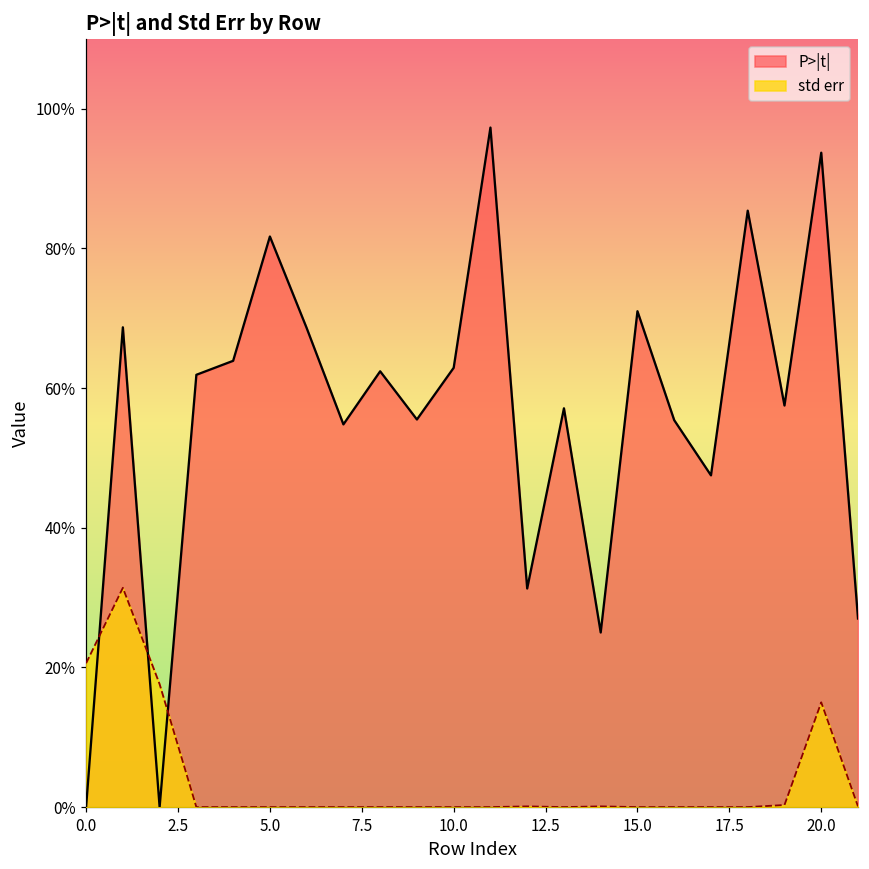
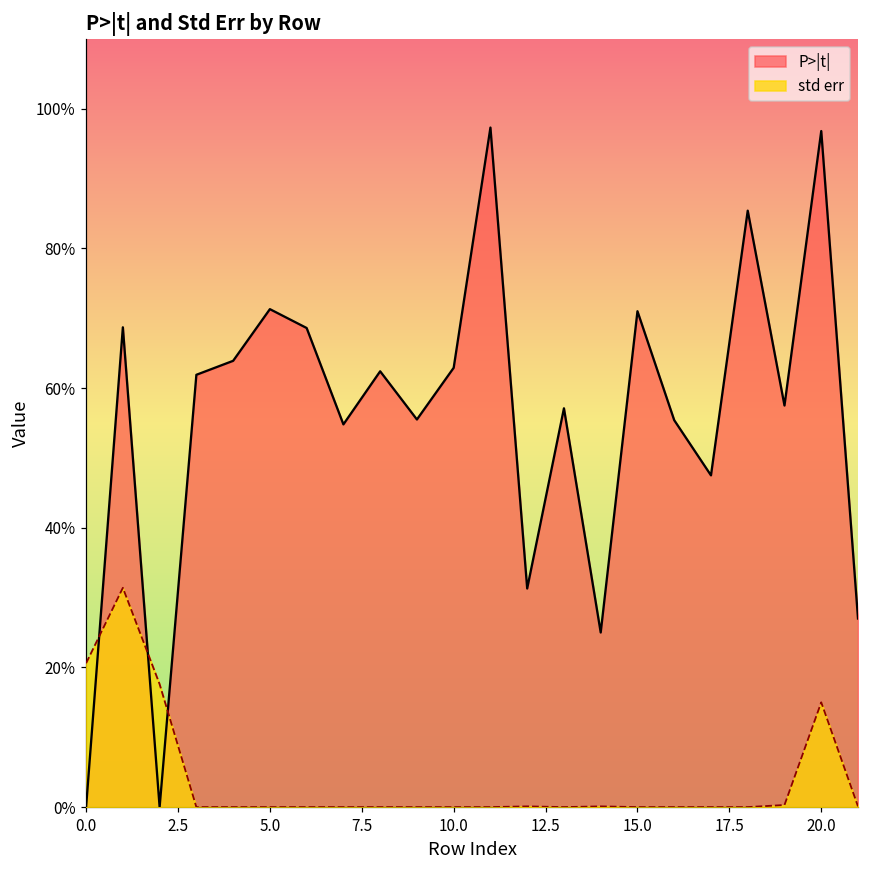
  {
    "P>|t|": {
      "0.0": "0%",
-     "5.0": "82%",
+     "5.0": "71%",
      "10.0": "63%",
      "15.0": "71%",
-     "20.0": "94%"
+     "20.0": "97%"
    },
    "std err": {
      "0.0": "21%",
      "5.0": "0%",
      "10.0": "0%",
      "15.0": "0%",
      "20.0": "15%"
    }
  }
